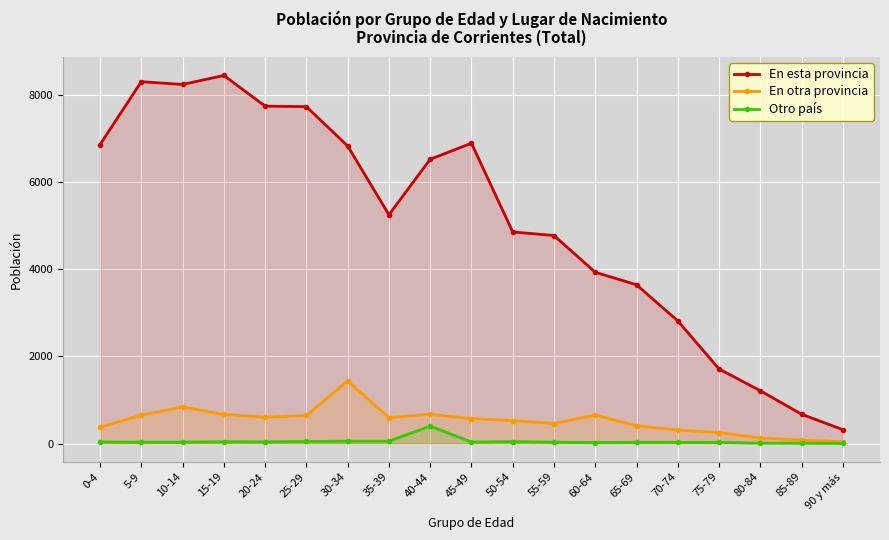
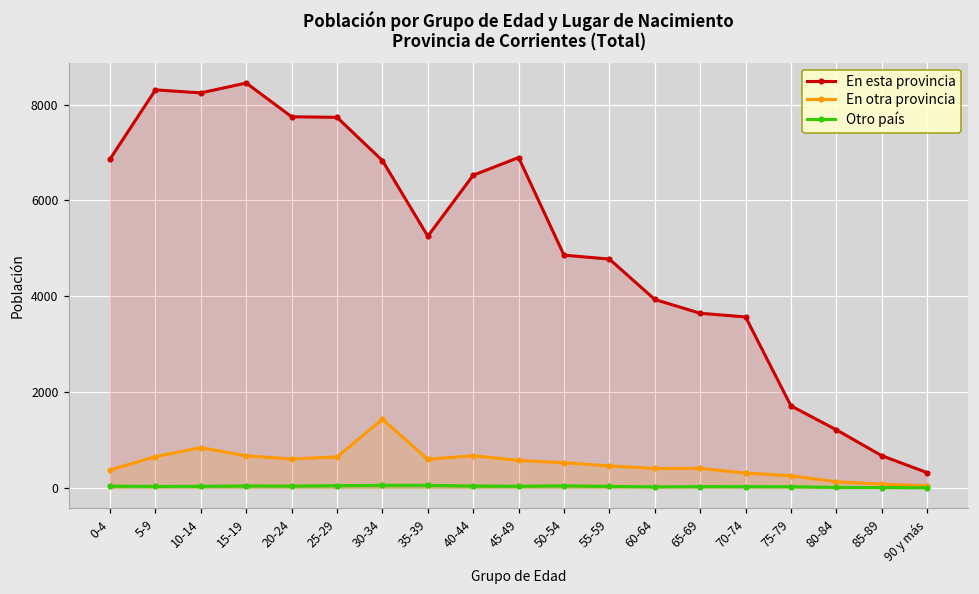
  {
    "En esta provincia": {
      "0-4": 6900,
      "5-9": 8300,
      "10-14": 8200,
      "15-19": 8400,
      "20-24": 7700,
      "25-29": 7700,
      "30-34": 6800,
      "35-39": 5300,
      "40-44": 6500,
      "45-49": 6900,
      "50-54": 4900,
      "55-59": 4800,
      "60-64": 3900,
      "65-69": 3600,
-     "70-74": 2800,
+     "70-74": 3600,
      "75-79": 1700,
      "80-84": 1200,
      "85-89": 700,
      "90 y más": 300
    },
    "En otra provincia": {
      "0-4": 400,
      "5-9": 700,
      "10-14": 800,
      "15-19": 700,
      "20-24": 600,
      "25-29": 600,
      "30-34": 1400,
      "35-39": 600,
      "40-44": 700,
      "45-49": 600,
      "50-54": 500,
      "55-59": 500,
-     "60-64": 700,
+     "60-64": 400,
      "65-69": 400,
      "70-74": 300,
      "75-79": 300,
      "80-84": 100,
      "85-89": 100
    },
    "Otro país": {
      "0-4": 0,
      "5-9": 0,
      "10-14": 0,
      "15-19": 0,
      "20-24": 0,
      "25-29": 0,
      "30-34": 100,
      "35-39": 100,
-     "40-44": 400,
+     "40-44": 0,
      "45-49": 0,
      "50-54": 0,
      "55-59": 0,
      "60-64": 0,
      "65-69": 0,
      "70-74": 0,
      "75-79": 0,
      "80-84": 0,
      "85-89": 0
    }
  }
